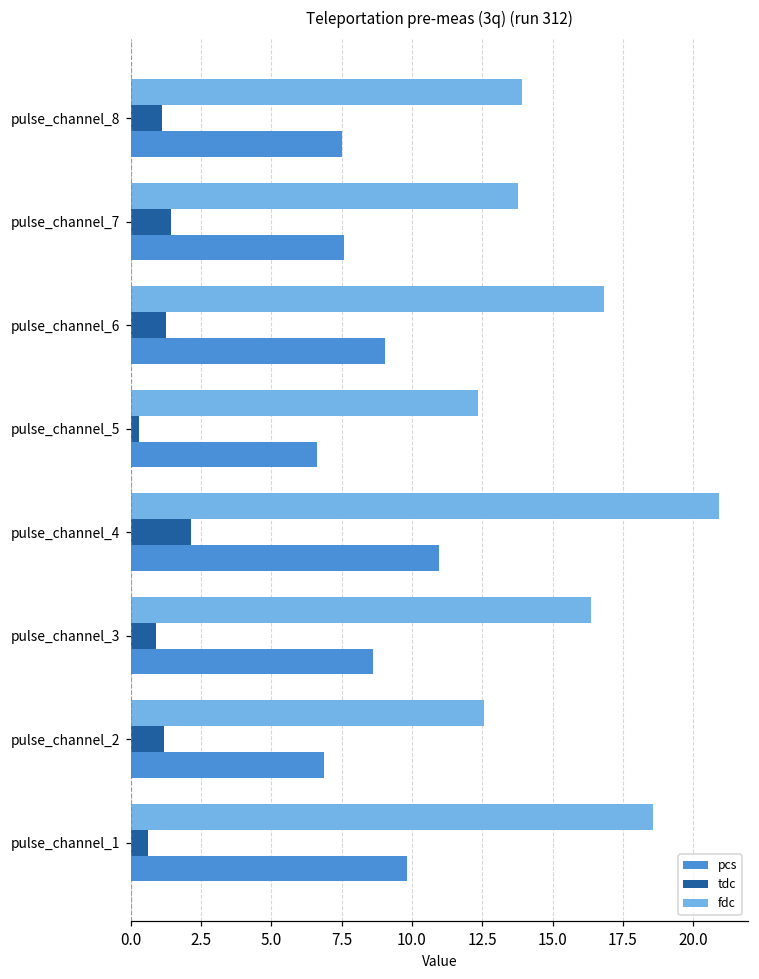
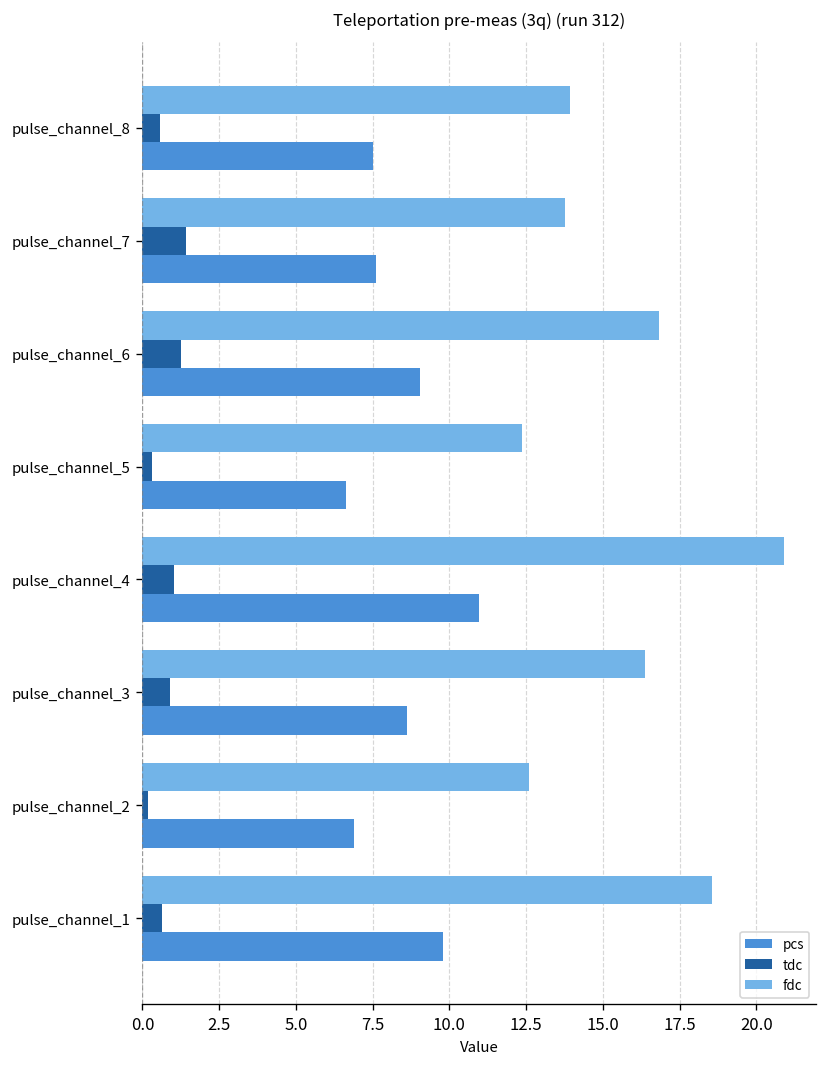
  {
    "tdc": {
-     "pulse_channel_8": 1.1,
+     "pulse_channel_8": 0.6,
      "pulse_channel_7": 1.4,
      "pulse_channel_6": 1.2,
      "pulse_channel_5": 0.3,
-     "pulse_channel_4": 2.1,
+     "pulse_channel_4": 1.0,
      "pulse_channel_3": 0.9,
-     "pulse_channel_2": 1.2,
+     "pulse_channel_2": 0.2,
      "pulse_channel_1": 0.6
    }
  }
